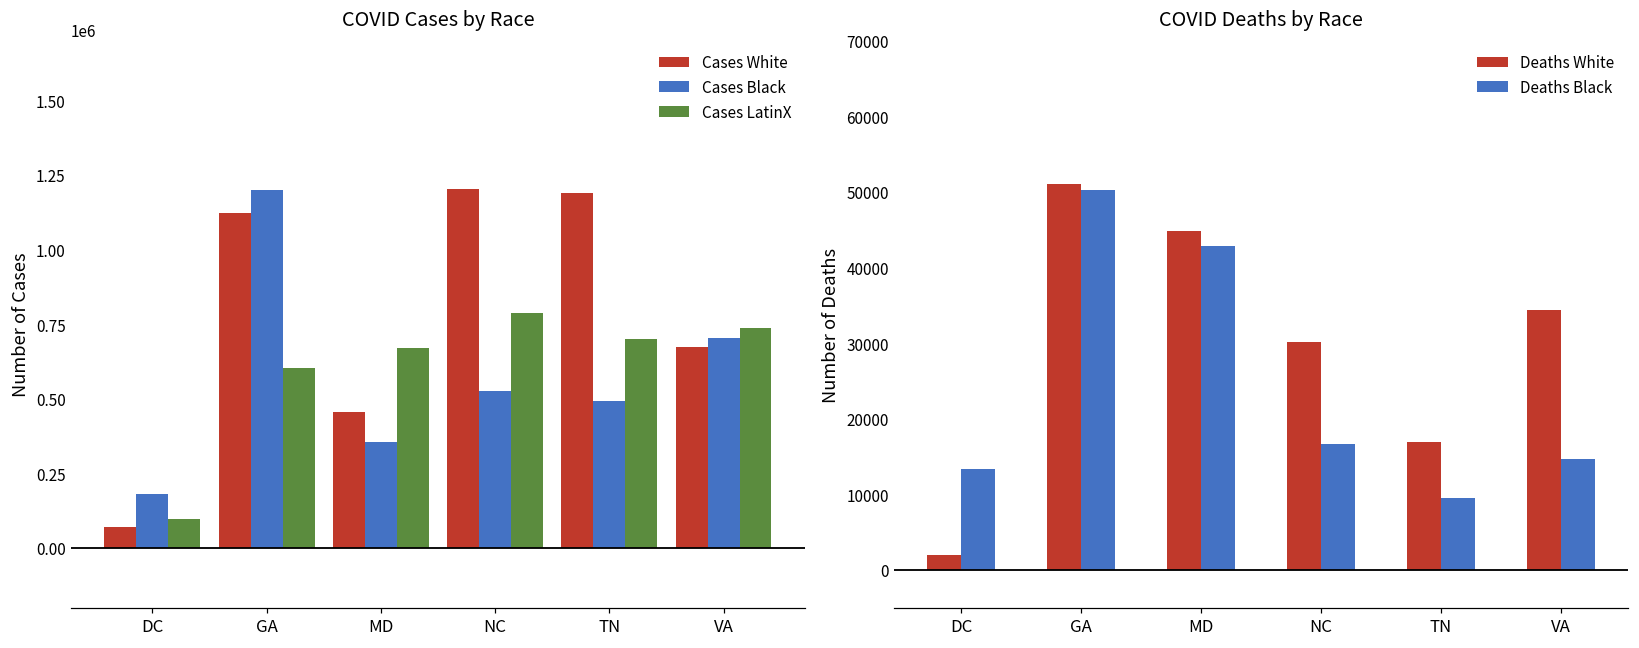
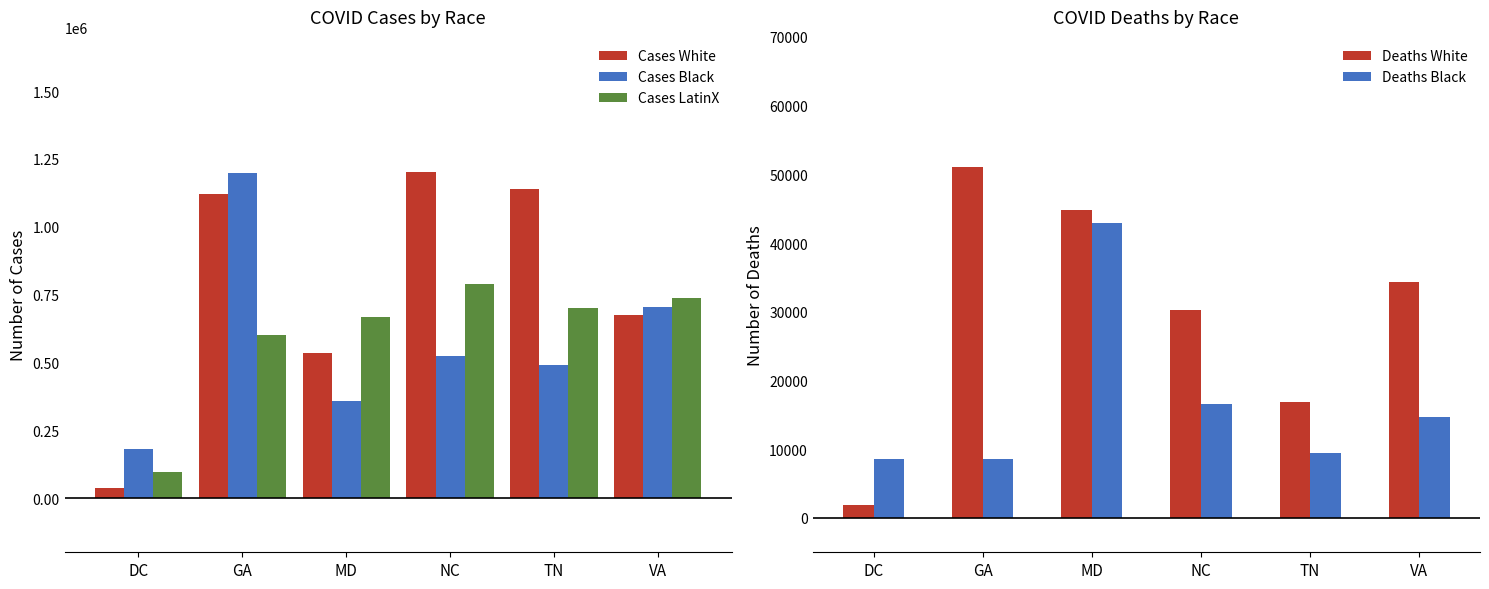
  {
    "COVID Cases by Race": {
      "Cases White": {
-       "DC": 70000,
+       "DC": 40000,
        "GA": 1120000,
-       "MD": 460000,
+       "MD": 530000,
        "NC": 1200000,
-       "TN": 1190000,
+       "TN": 1140000,
        "VA": 670000
      },
      "Cases Black": {
        "DC": 180000,
        "GA": 1200000,
        "MD": 360000,
        "NC": 530000,
        "TN": 490000,
        "VA": 700000
      },
      "Cases LatinX": {
        "DC": 100000,
        "GA": 600000,
        "MD": 670000,
        "NC": 790000,
        "TN": 700000,
        "VA": 740000
      }
    },
    "COVID Deaths by Race": {
      "Deaths White": {
        "DC": 2000,
        "GA": 51000,
        "MD": 45000,
        "NC": 30000,
        "TN": 17000,
        "VA": 34000
      },
      "Deaths Black": {
-       "DC": 13000,
-       "GA": 50000,
+       "DC": 9000,
+       "GA": 9000,
        "MD": 43000,
        "NC": 17000,
        "TN": 9000,
        "VA": 15000
      }
    }
  }
